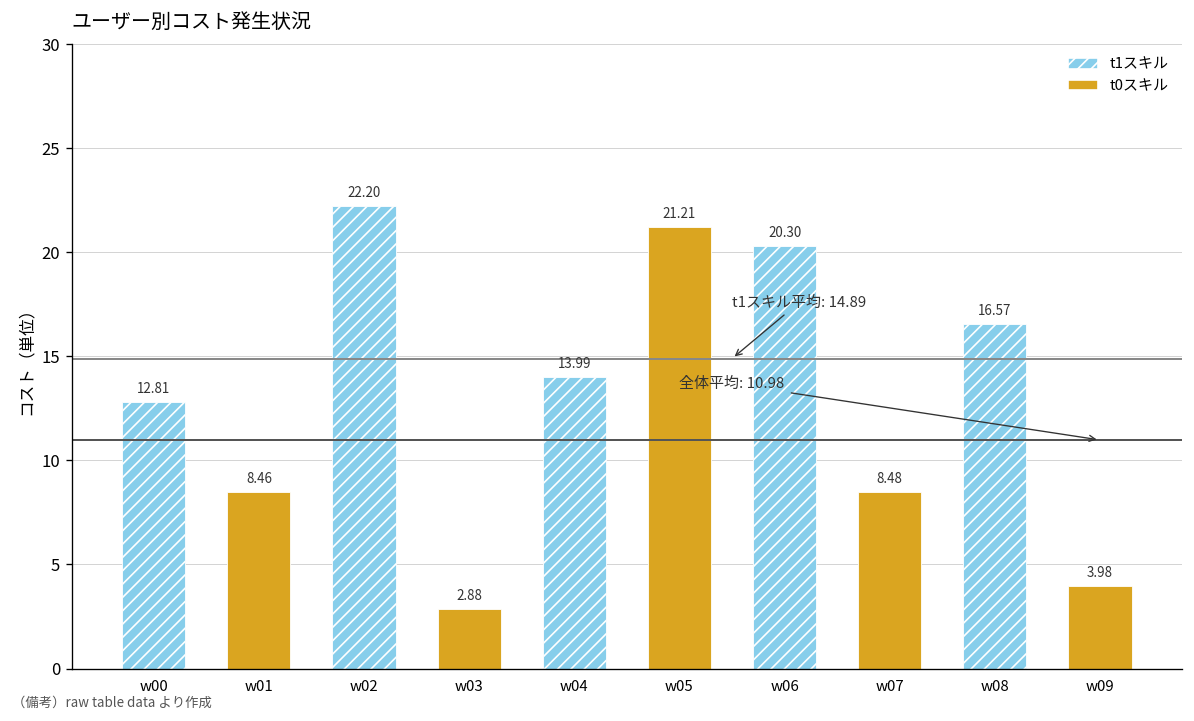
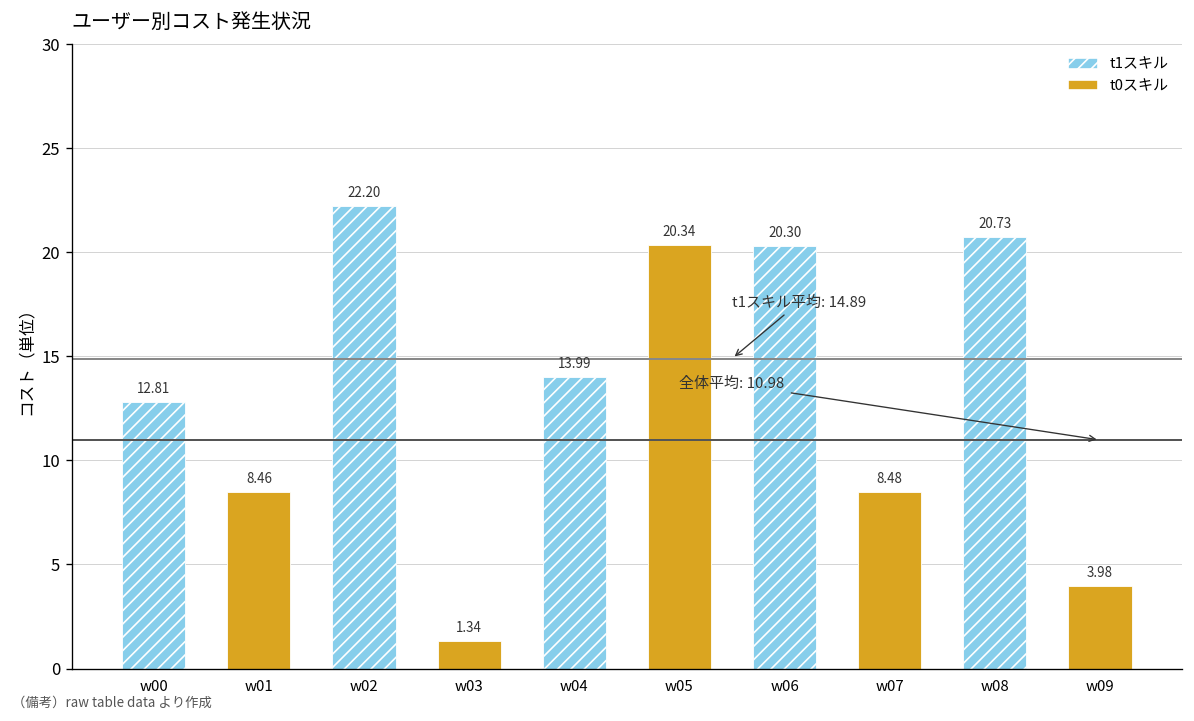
  {
    "w00": 12.81,
    "w01": 8.46,
    "w02": 22.20,
-   "w03": 2.88,
+   "w03": 1.34,
    "w04": 13.99,
-   "w05": 21.21,
+   "w05": 20.34,
    "w06": 20.30,
    "w07": 8.48,
-   "w08": 16.57,
+   "w08": 20.73,
    "w09": 3.98
  }
